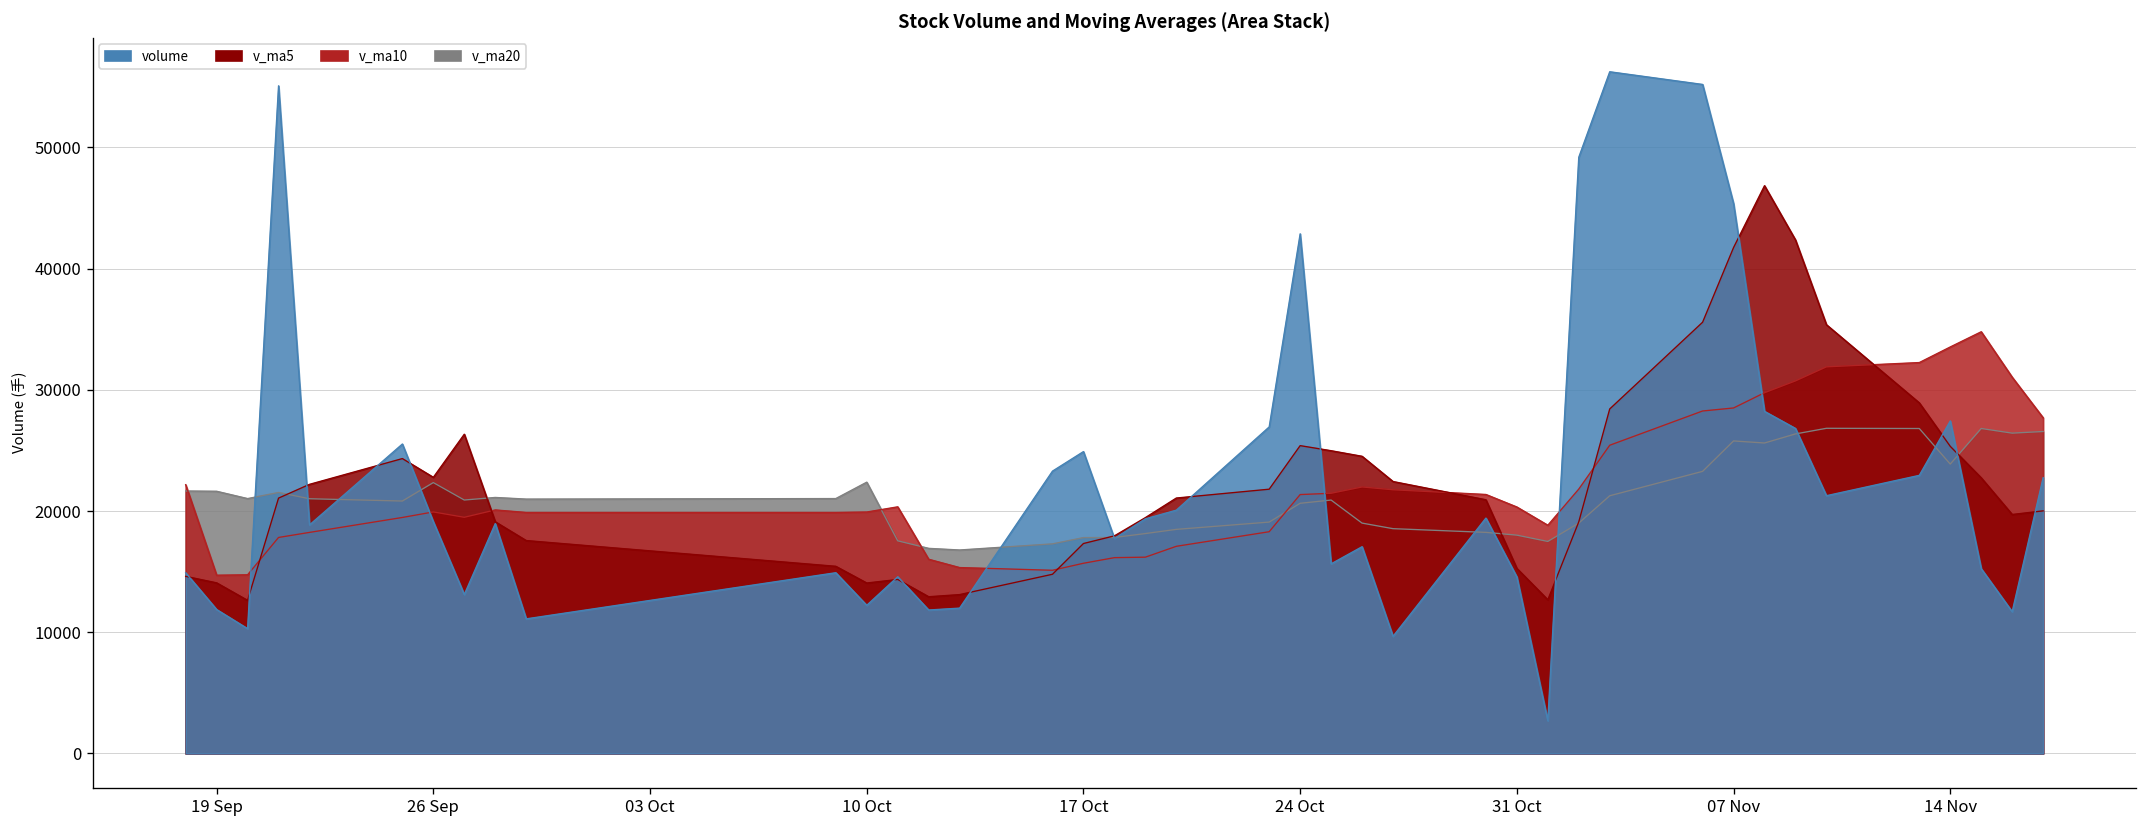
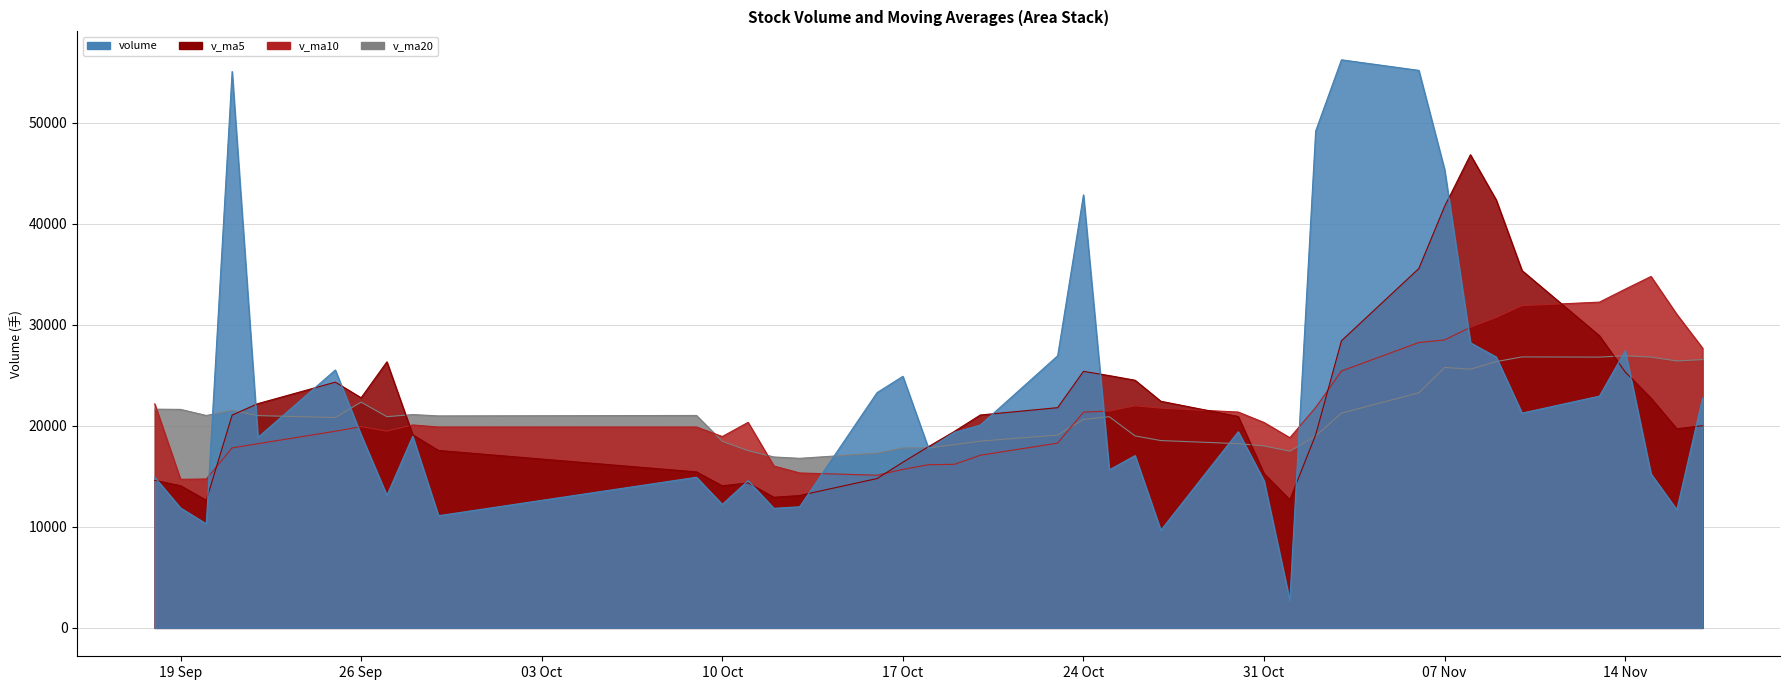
  {
    "v_ma20": {
      "19 Sep": 21600,
      "26 Sep": 22300,
-     "10 Oct": 22400,
+     "10 Oct": 18500,
      "17 Oct": 17800,
      "24 Oct": 20600,
      "31 Oct": 18000,
      "07 Nov": 25800,
-     "14 Nov": 23900
+     "14 Nov": 26900
    },
    "v_ma10": {
      "19 Sep": 14700,
      "26 Sep": 19900,
-     "10 Oct": 19900,
+     "10 Oct": 18900,
      "17 Oct": 15700,
      "24 Oct": 21400,
      "31 Oct": 20300,
      "07 Nov": 28500,
      "14 Nov": 33500
    },
    "v_ma5": {
      "19 Sep": 14100,
      "26 Sep": 22800,
      "10 Oct": 14100,
-     "17 Oct": 17300,
+     "17 Oct": 16400,
      "24 Oct": 25400,
      "31 Oct": 15300,
      "07 Nov": 41700,
      "14 Nov": 25300
    },
    "volume": {
      "19 Sep": 11900,
      "26 Sep": 19100,
      "10 Oct": 12200,
      "17 Oct": 24900,
      "24 Oct": 42900,
      "31 Oct": 14600,
      "07 Nov": 45400,
      "14 Nov": 27400
    }
  }
